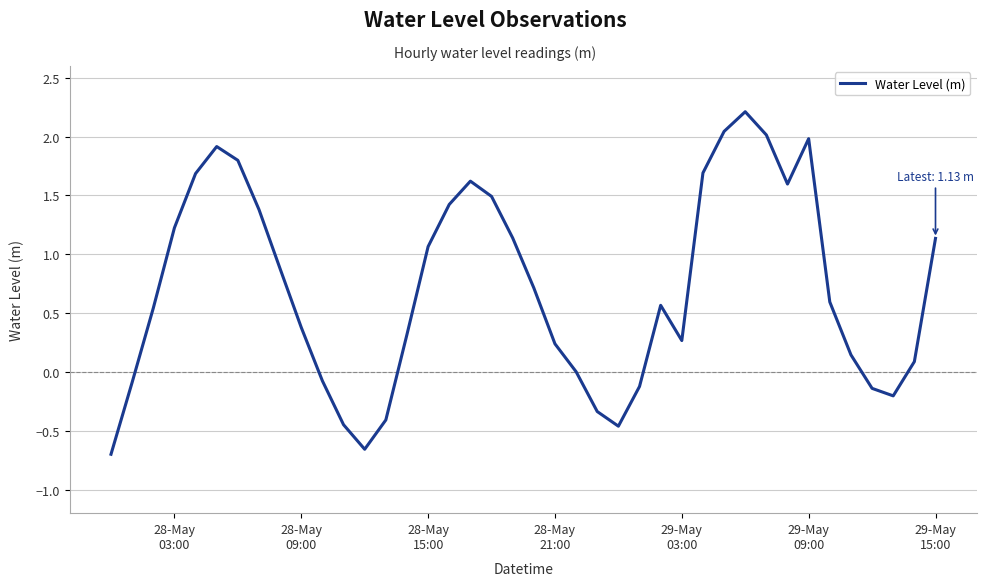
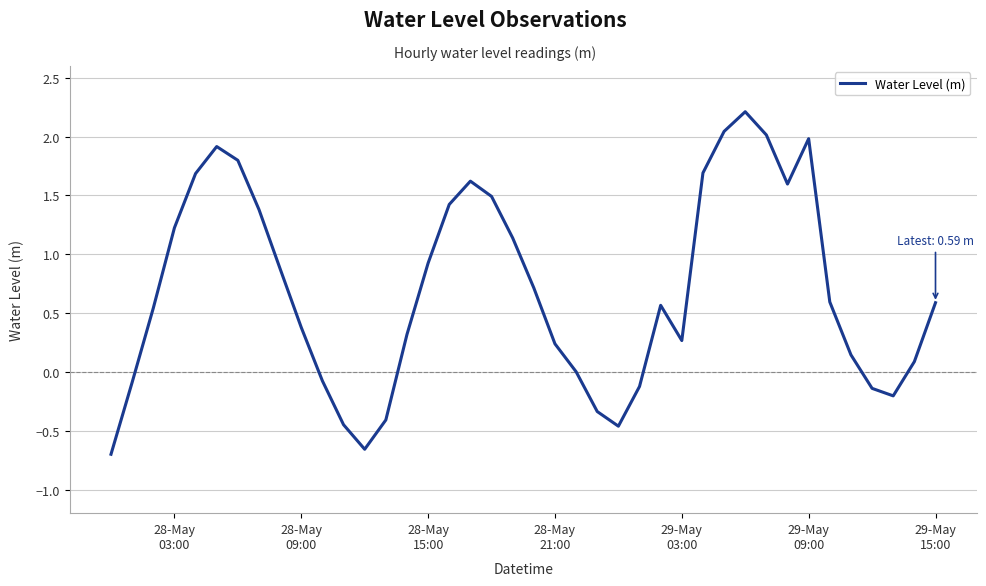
  {
-   "28-May 15:00": 1.07,
-   "29-May 15:00": 1.13
+   "28-May 15:00": 0.92,
+   "29-May 15:00": 0.59
  }
